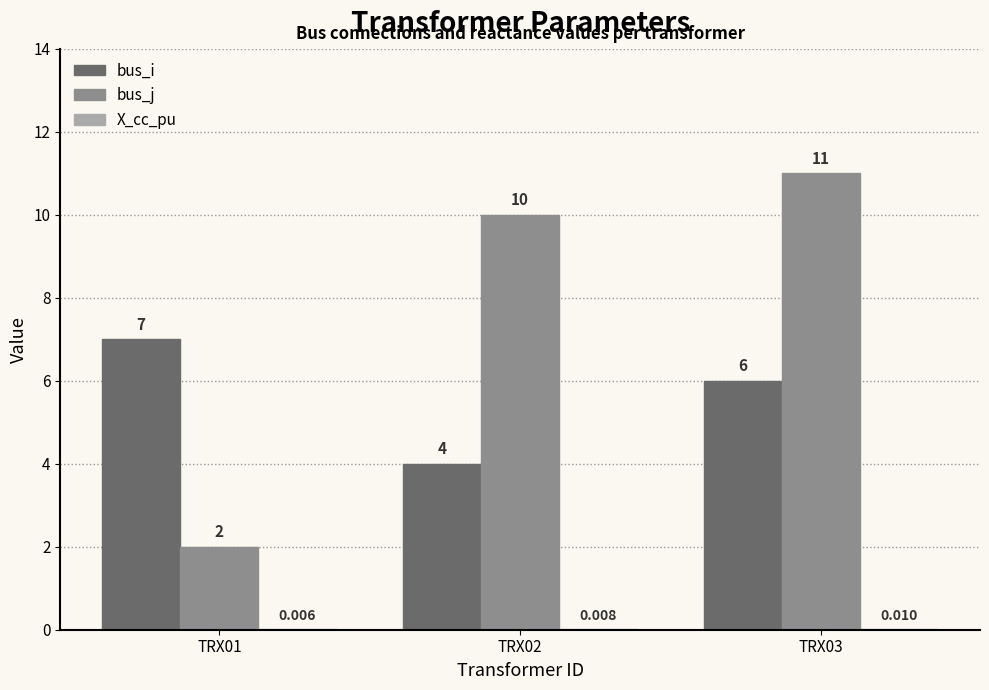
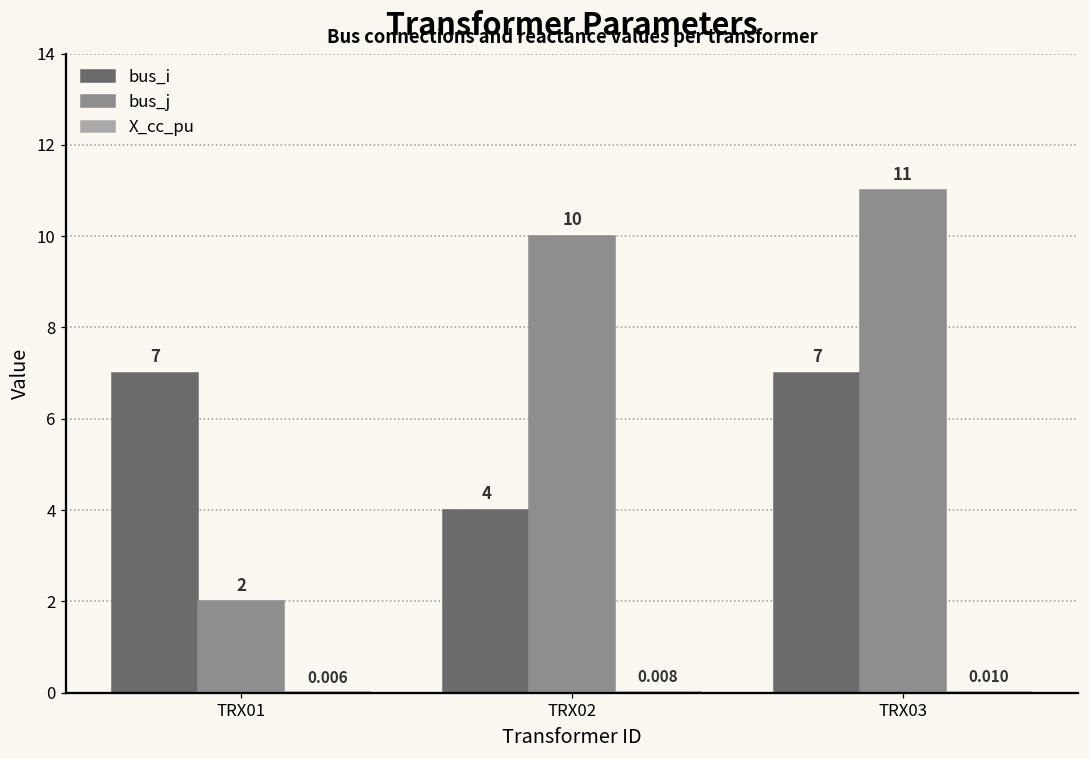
  {
    "bus_i": {
      "TRX01": 7,
      "TRX02": 4,
-     "TRX03": 6
+     "TRX03": 7
    }
  }
